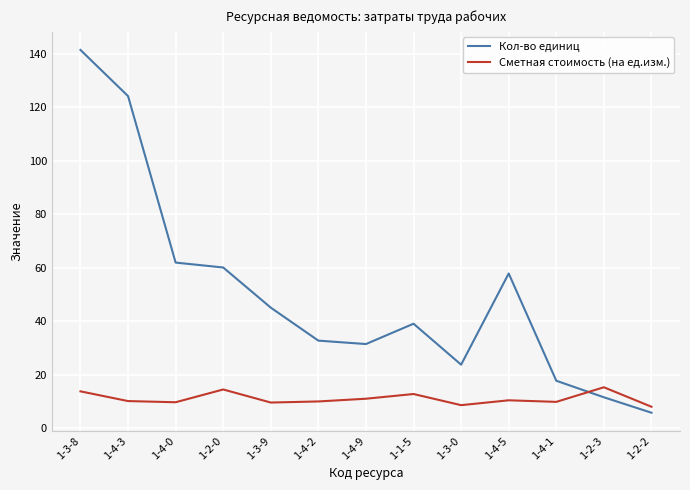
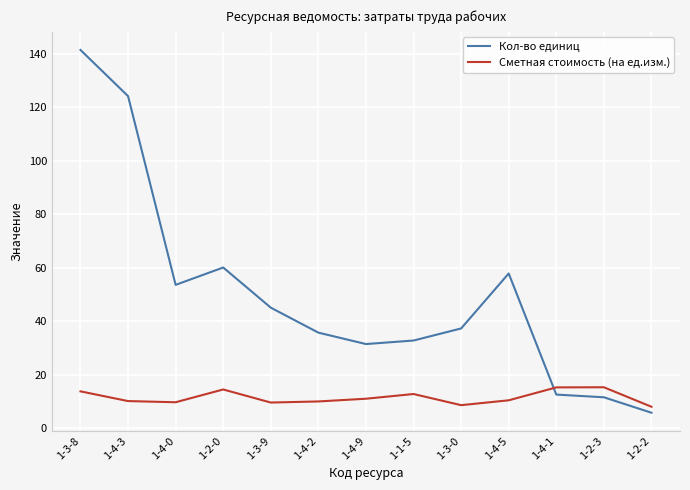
  {
    "Кол-во единиц": {
      "1-3-8": 141,
      "1-4-3": 124,
-     "1-4-0": 62,
+     "1-4-0": 54,
      "1-2-0": 60,
      "1-3-9": 45,
-     "1-4-2": 33,
+     "1-4-2": 36,
      "1-4-9": 31,
-     "1-1-5": 39,
-     "1-3-0": 24,
+     "1-1-5": 33,
+     "1-3-0": 37,
      "1-4-5": 58,
-     "1-4-1": 18,
+     "1-4-1": 12,
      "1-2-3": 11,
      "1-2-2": 6
    },
    "Сметная стоимость (на ед.изм.)": {
      "1-3-8": 14,
      "1-4-3": 10,
      "1-4-0": 10,
      "1-2-0": 14,
      "1-3-9": 10,
      "1-4-2": 10,
      "1-4-9": 11,
      "1-1-5": 13,
      "1-3-0": 9,
      "1-4-5": 10,
-     "1-4-1": 10,
+     "1-4-1": 15,
      "1-2-3": 15,
      "1-2-2": 8
    }
  }
